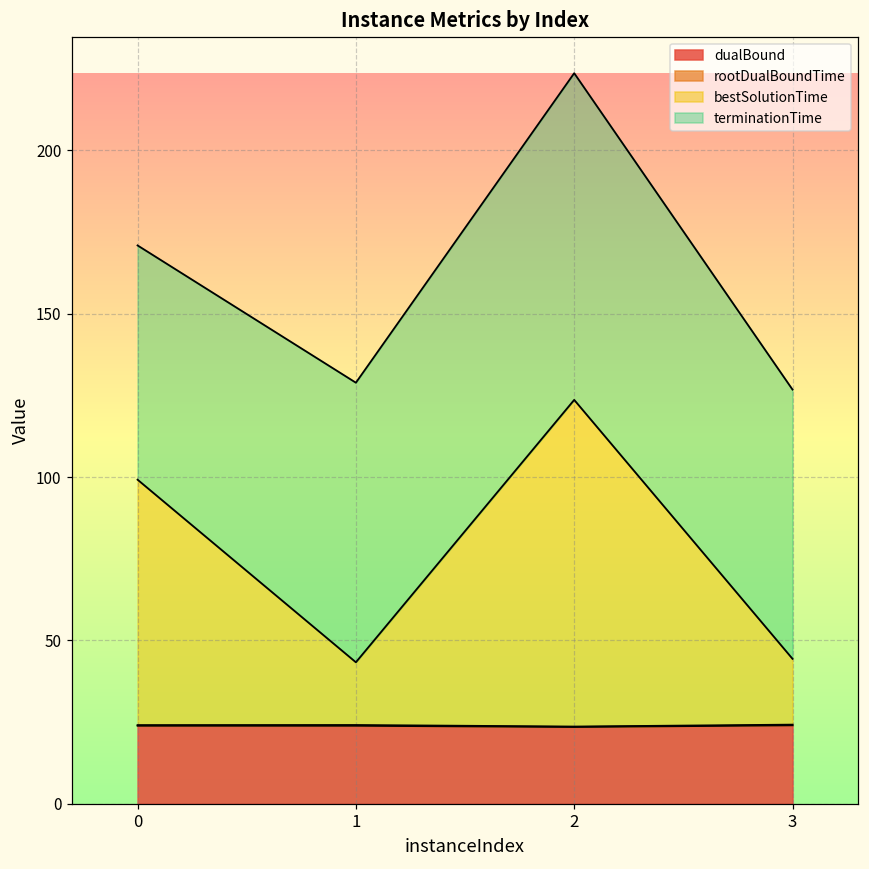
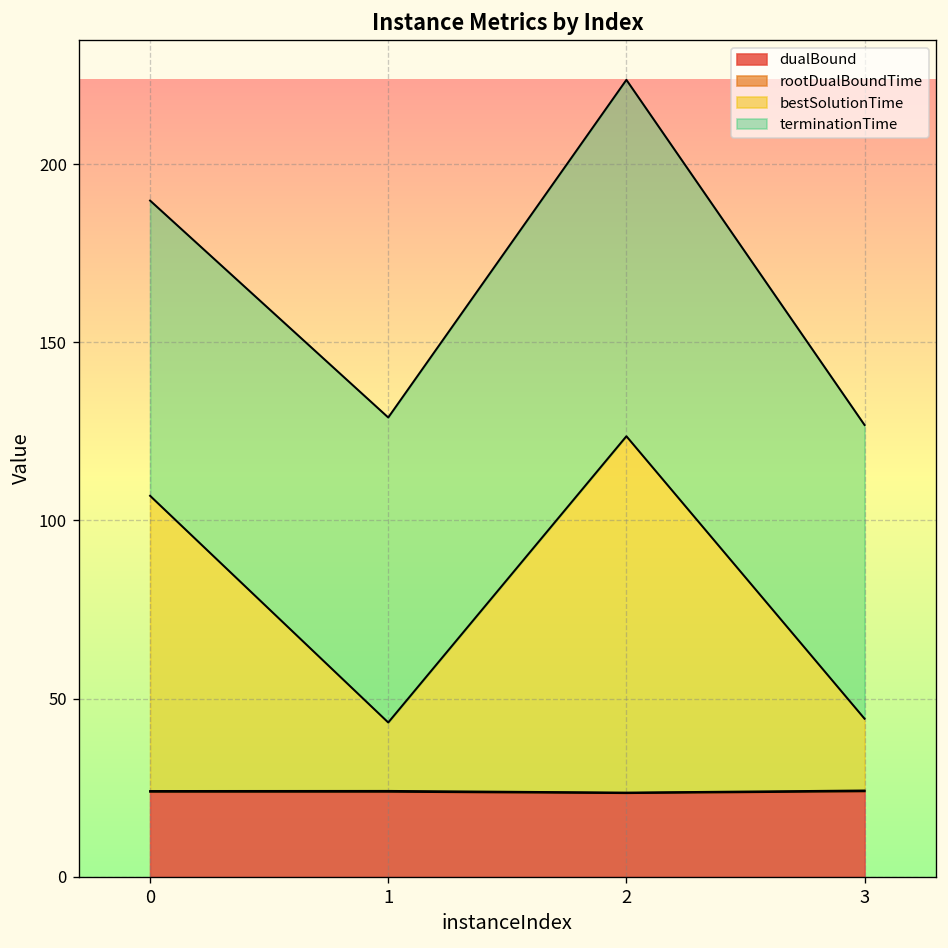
  {
    "bestSolutionTime": {
-     "0": 75,
+     "0": 83,
      "1": 19,
      "2": 100,
      "3": 20
    },
    "terminationTime": {
-     "0": 72,
+     "0": 83,
      "1": 86,
      "2": 100,
      "3": 82
    }
  }
